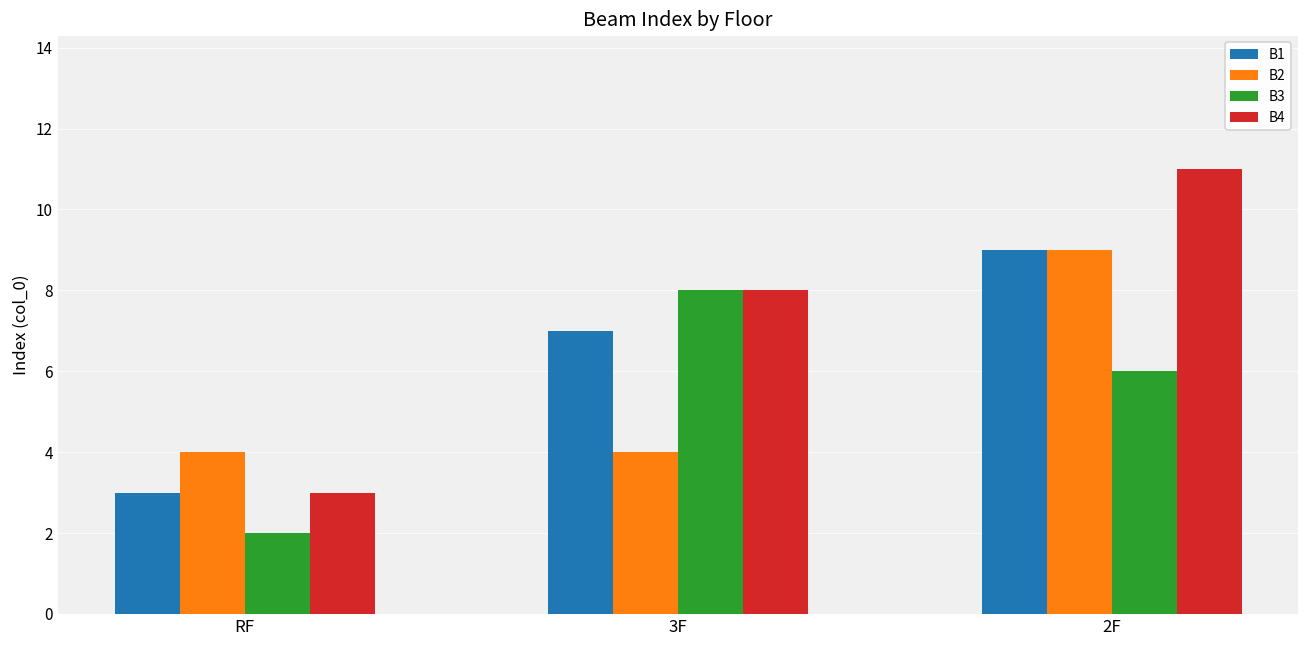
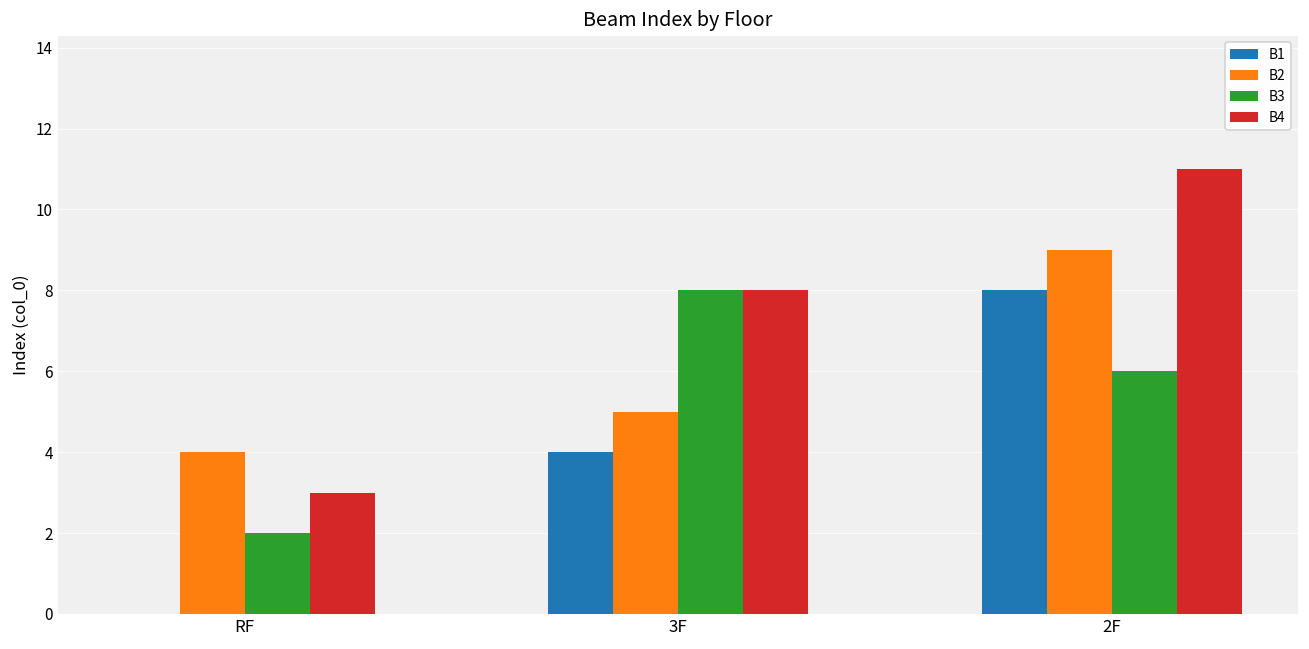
  {
    "B1": {
-     "RF": 3,
-     "3F": 7,
-     "2F": 9
+     "RF": 0,
+     "3F": 4,
+     "2F": 8
    },
    "B2": {
      "RF": 4,
-     "3F": 4,
+     "3F": 5,
      "2F": 9
    },
    "B3": {
      "RF": 2,
      "3F": 8,
      "2F": 6
    },
    "B4": {
      "RF": 3,
      "3F": 8,
      "2F": 11
    }
  }
